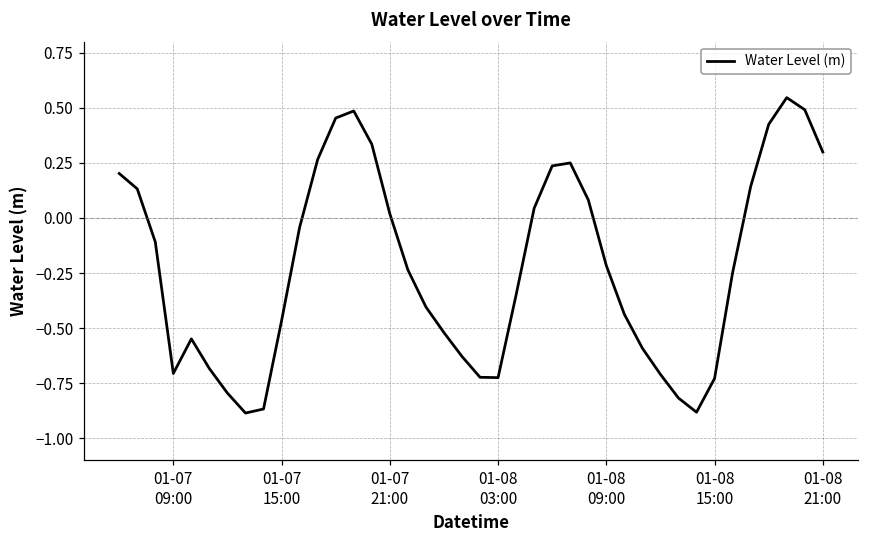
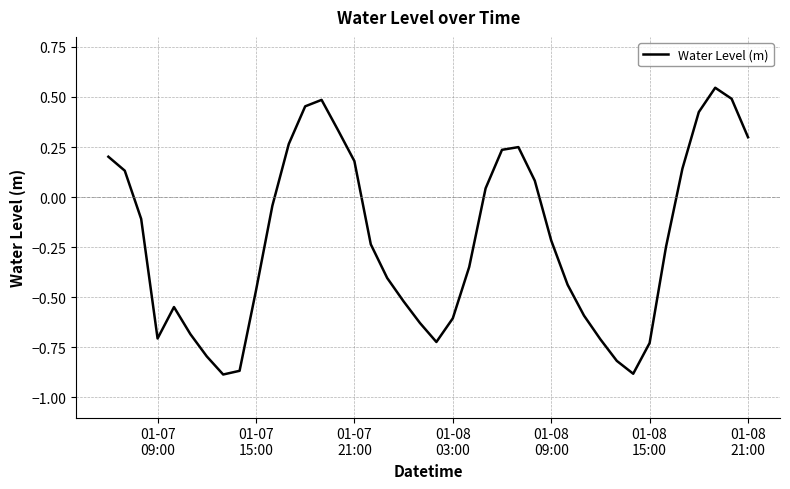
  {
    "01-07 09:00": -0.71,
    "01-07 15:00": -0.47,
-   "01-07 21:00": 0.02,
-   "01-08 03:00": -0.72,
+   "01-07 21:00": 0.18,
+   "01-08 03:00": -0.60,
    "01-08 09:00": -0.22,
    "01-08 15:00": -0.73,
    "01-08 21:00": 0.30
  }
